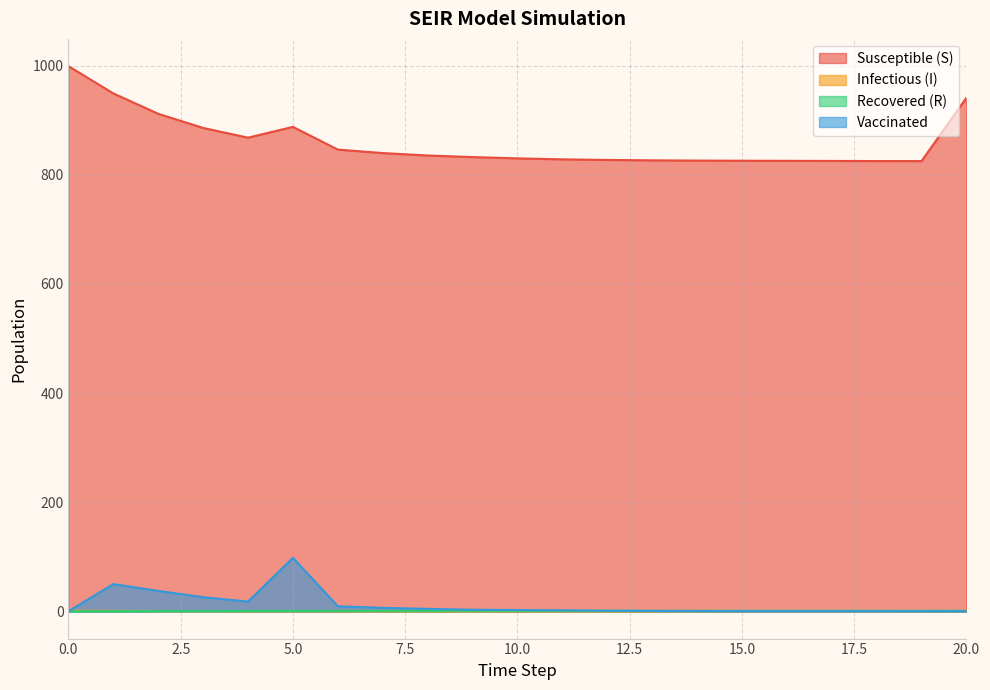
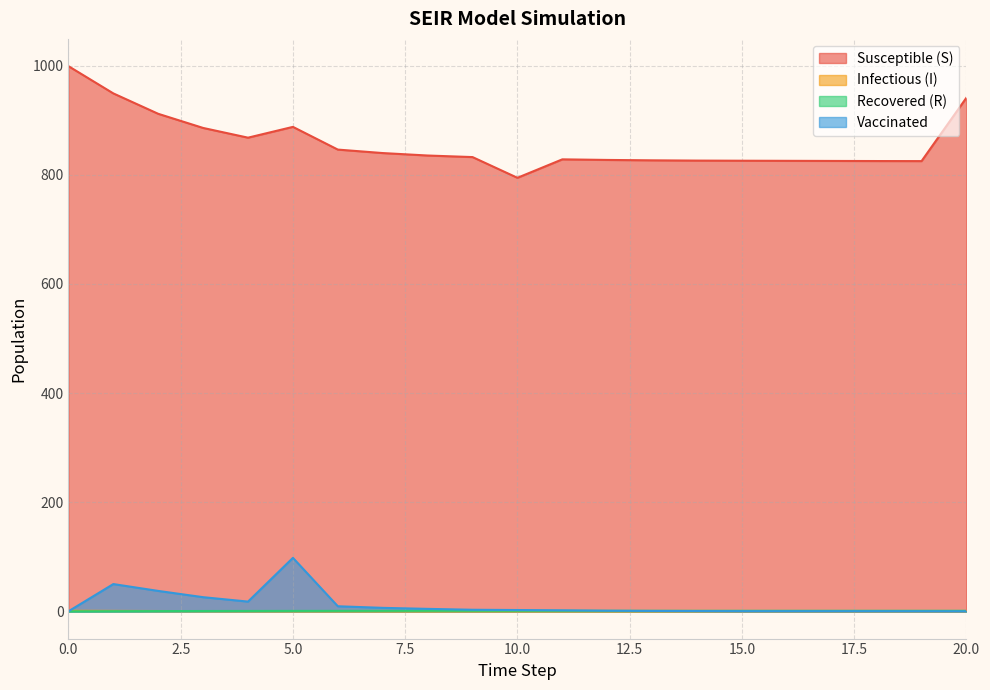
  {
    "Susceptible (S)": {
      "0.0": 1000,
      "5.0": 890,
-     "10.0": 830,
+     "10.0": 790,
      "15.0": 830,
      "20.0": 940
    },
    "Recovered (R)": {
      "5.0": 0
    },
    "Vaccinated": {
      "5.0": 100
    }
  }
